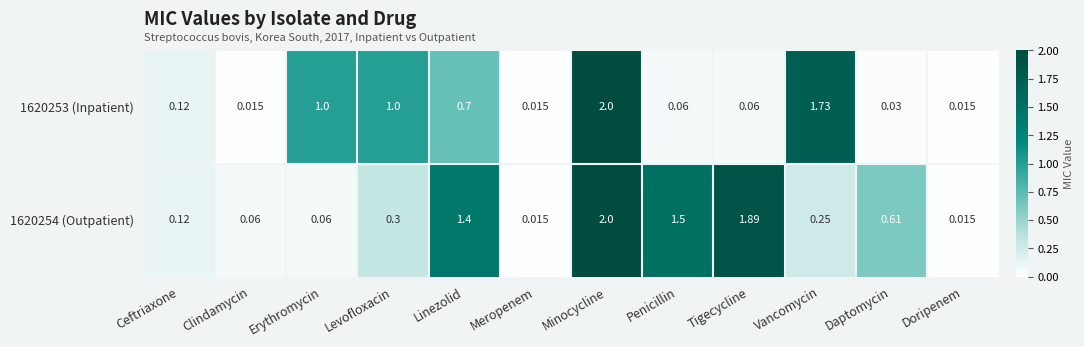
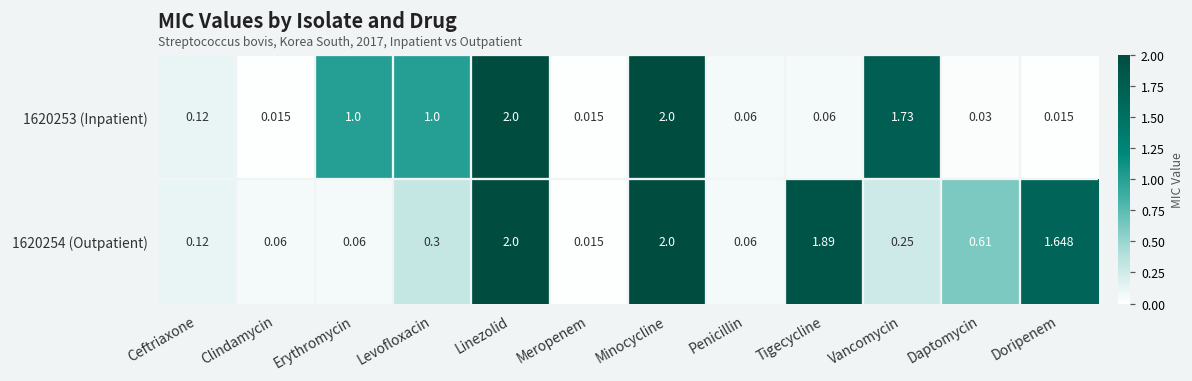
  {
    "1620253 (Inpatient)": {
      "Ceftriaxone": 0.12,
      "Clindamycin": 0.015,
      "Erythromycin": 1.0,
      "Levofloxacin": 1.0,
-     "Linezolid": 0.7,
+     "Linezolid": 2.0,
      "Meropenem": 0.015,
      "Minocycline": 2.0,
      "Penicillin": 0.06,
      "Tigecycline": 0.06,
      "Vancomycin": 1.73,
      "Daptomycin": 0.03,
      "Doripenem": 0.015
    },
    "1620254 (Outpatient)": {
      "Ceftriaxone": 0.12,
      "Clindamycin": 0.06,
      "Erythromycin": 0.06,
      "Levofloxacin": 0.3,
-     "Linezolid": 1.4,
+     "Linezolid": 2.0,
      "Meropenem": 0.015,
      "Minocycline": 2.0,
-     "Penicillin": 1.5,
+     "Penicillin": 0.06,
      "Tigecycline": 1.89,
      "Vancomycin": 0.25,
      "Daptomycin": 0.61,
-     "Doripenem": 0.015
+     "Doripenem": 1.648
    }
  }
